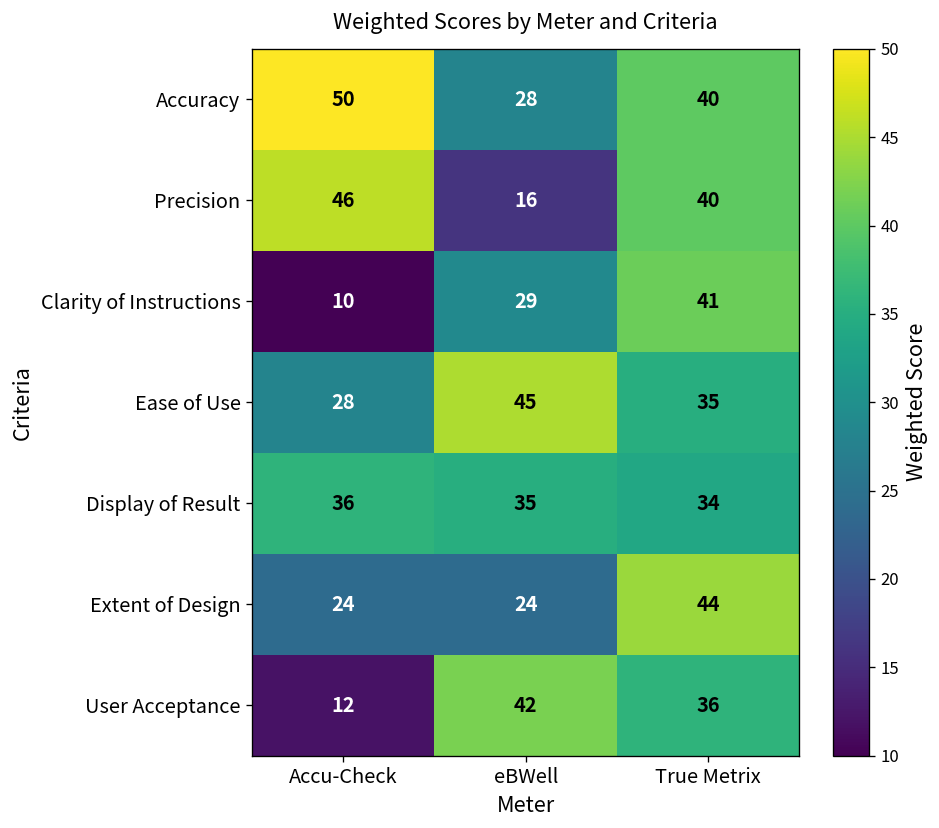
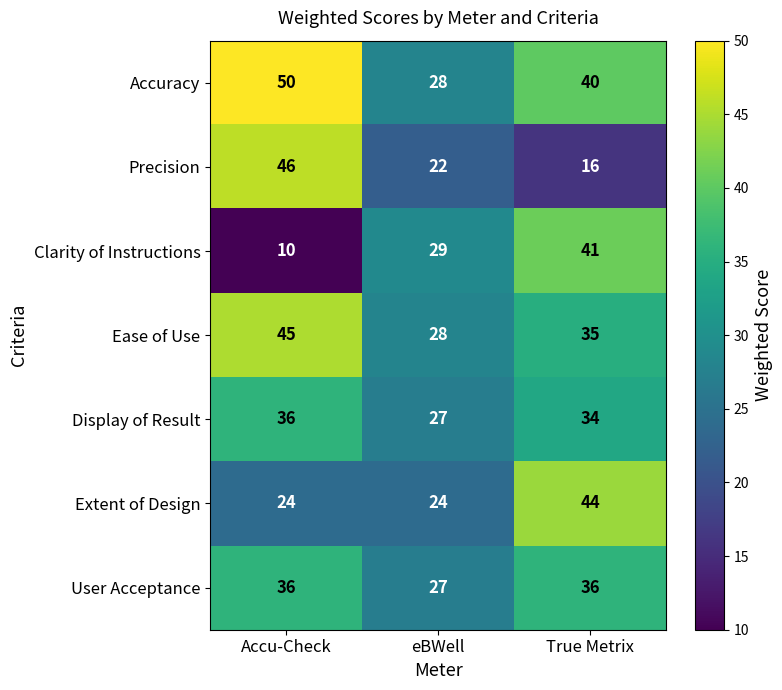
  {
    "Accuracy": {
      "Accu-Check": 50,
      "eBWell": 28,
      "True Metrix": 40
    },
    "Precision": {
      "Accu-Check": 46,
-     "eBWell": 16,
-     "True Metrix": 40
+     "eBWell": 22,
+     "True Metrix": 16
    },
    "Clarity of Instructions": {
      "Accu-Check": 10,
      "eBWell": 29,
      "True Metrix": 41
    },
    "Ease of Use": {
-     "Accu-Check": 28,
-     "eBWell": 45,
+     "Accu-Check": 45,
+     "eBWell": 28,
      "True Metrix": 35
    },
    "Display of Result": {
      "Accu-Check": 36,
-     "eBWell": 35,
+     "eBWell": 27,
      "True Metrix": 34
    },
    "Extent of Design": {
      "Accu-Check": 24,
      "eBWell": 24,
      "True Metrix": 44
    },
    "User Acceptance": {
-     "Accu-Check": 12,
-     "eBWell": 42,
+     "Accu-Check": 36,
+     "eBWell": 27,
      "True Metrix": 36
    }
  }
